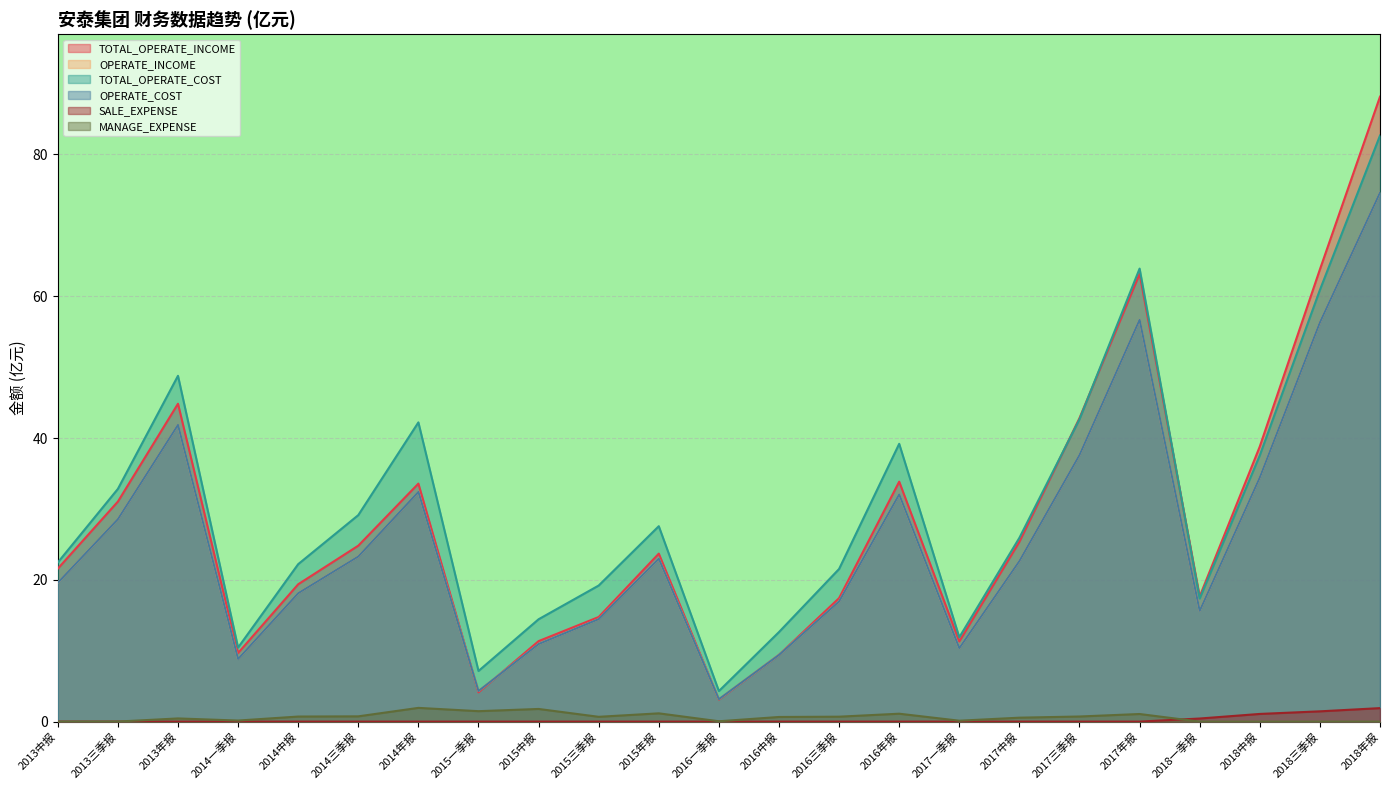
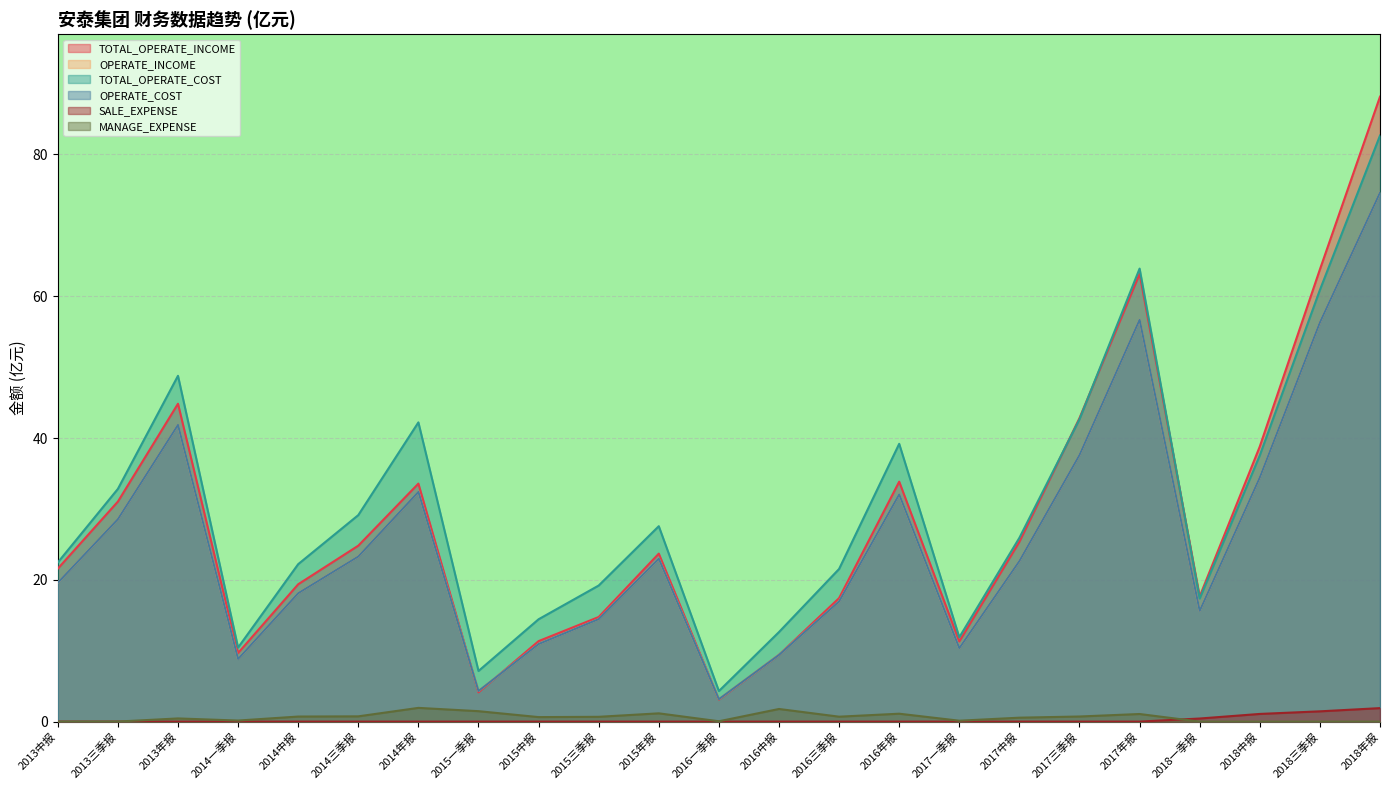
  {
    "MANAGE_EXPENSE": {
      "2013年报": 0,
      "2014中报": 1,
      "2014三季报": 1,
      "2014年报": 2,
      "2015一季报": 1,
-     "2015中报": 2,
+     "2015中报": 1,
      "2015三季报": 1,
      "2015年报": 1,
-     "2016中报": 1,
+     "2016中报": 2,
      "2016三季报": 1,
      "2016年报": 1,
      "2017中报": 1,
      "2017三季报": 1,
      "2017年报": 1,
      "2018一季报": 0,
      "2018中报": 0,
      "2018三季报": 0,
      "2018年报": 0
    }
  }
